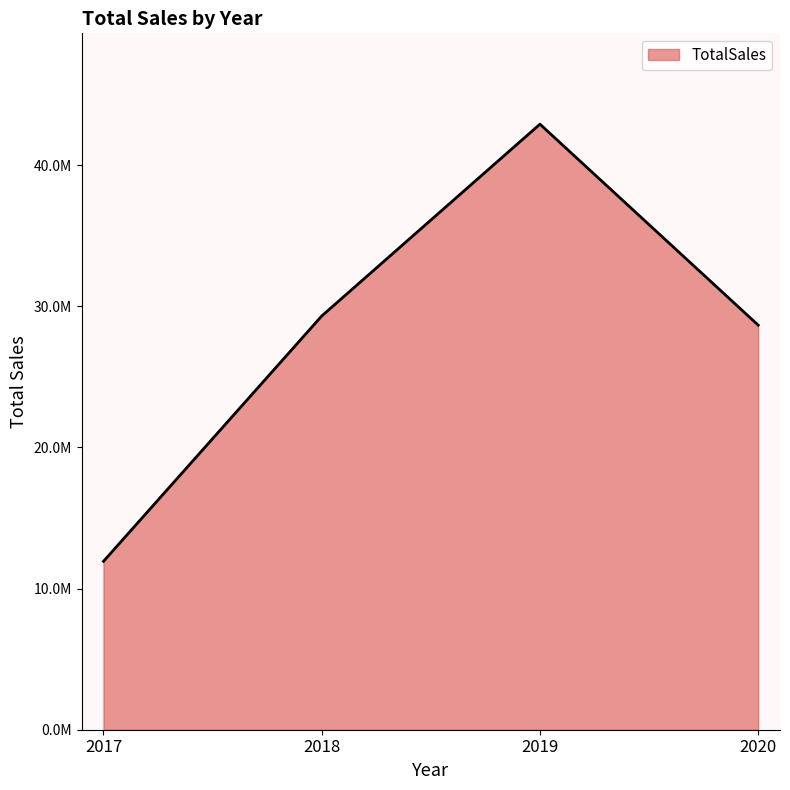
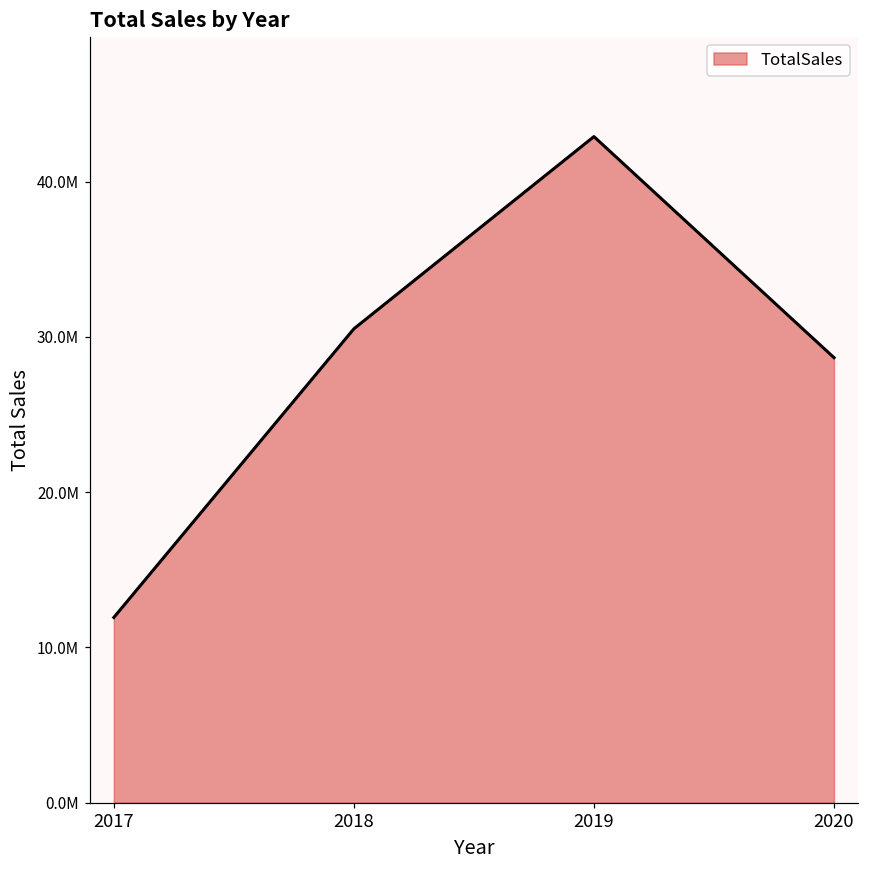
  {
    "2017": 11900000,
-   "2018": 29300000,
+   "2018": 30500000,
    "2019": 42900000,
    "2020": 28700000
  }
